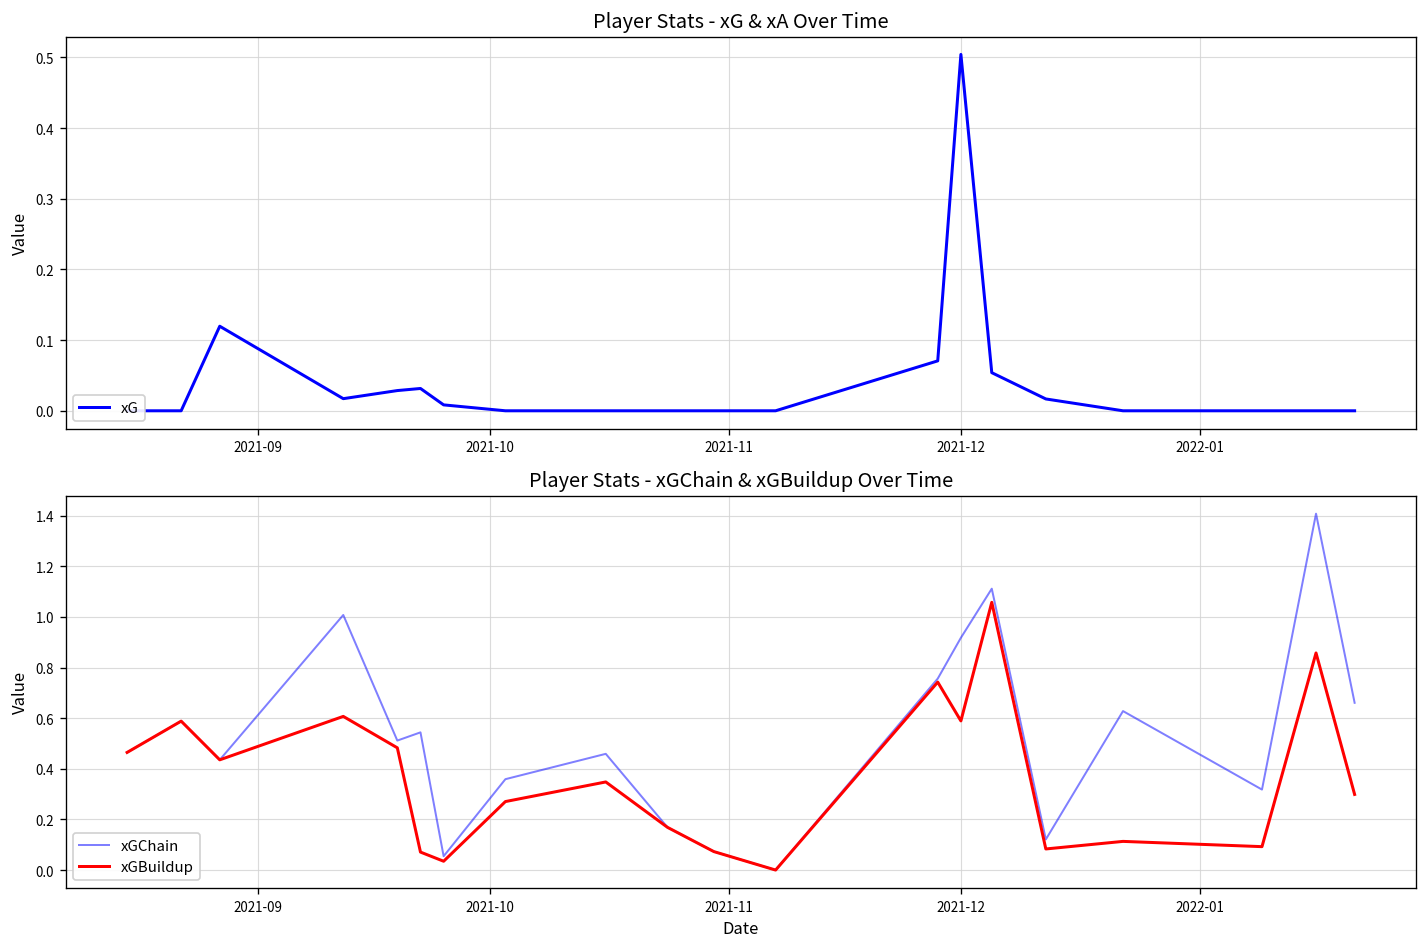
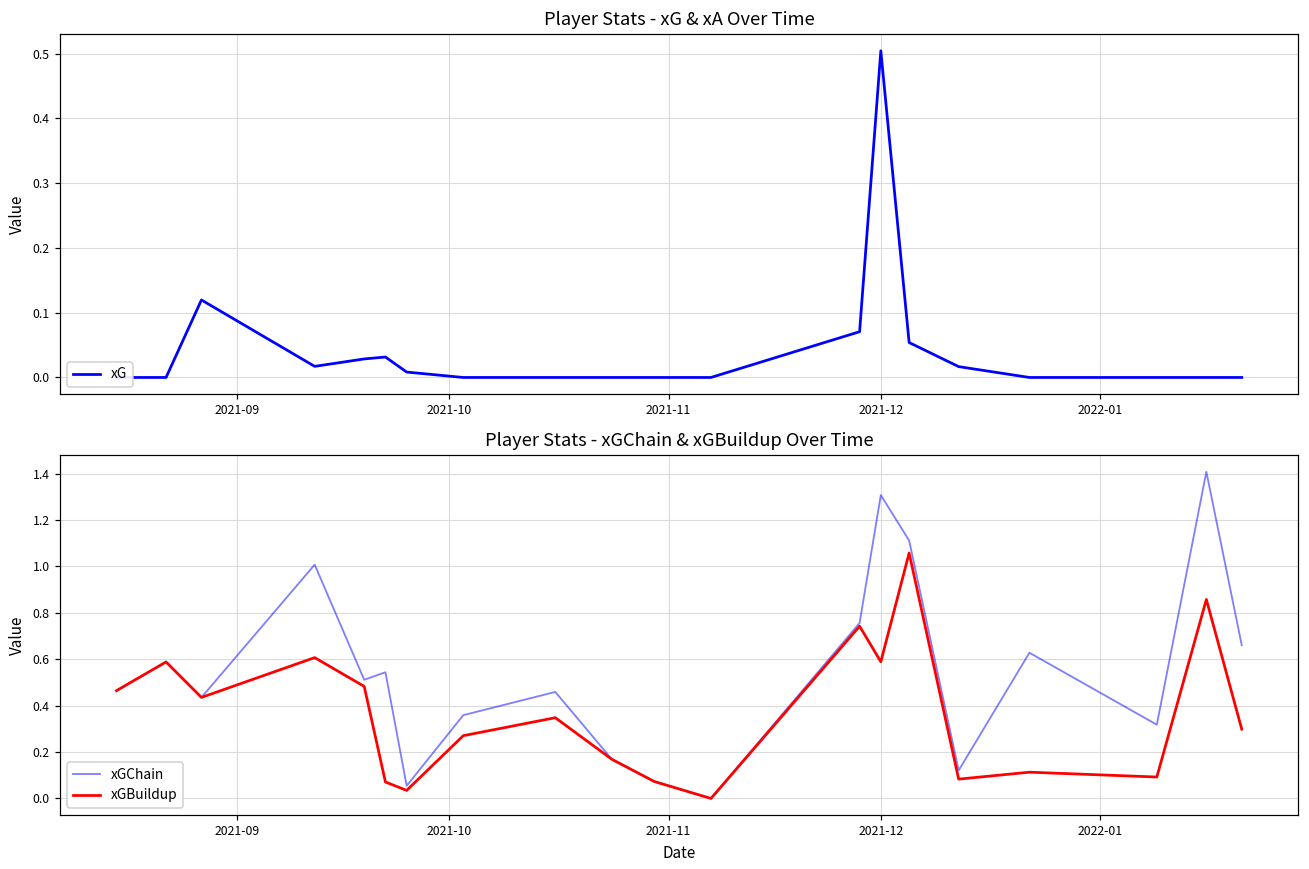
  {
    "Player Stats - xG & xA Over Time": {
      "2021-12": 0.50
    },
    "Player Stats - xGChain & xGBuildup Over Time": {
      "xGChain": {
-       "2021-12": 0.92
+       "2021-12": 1.31
      },
      "xGBuildup": {
        "2021-12": 0.59
      }
    }
  }
